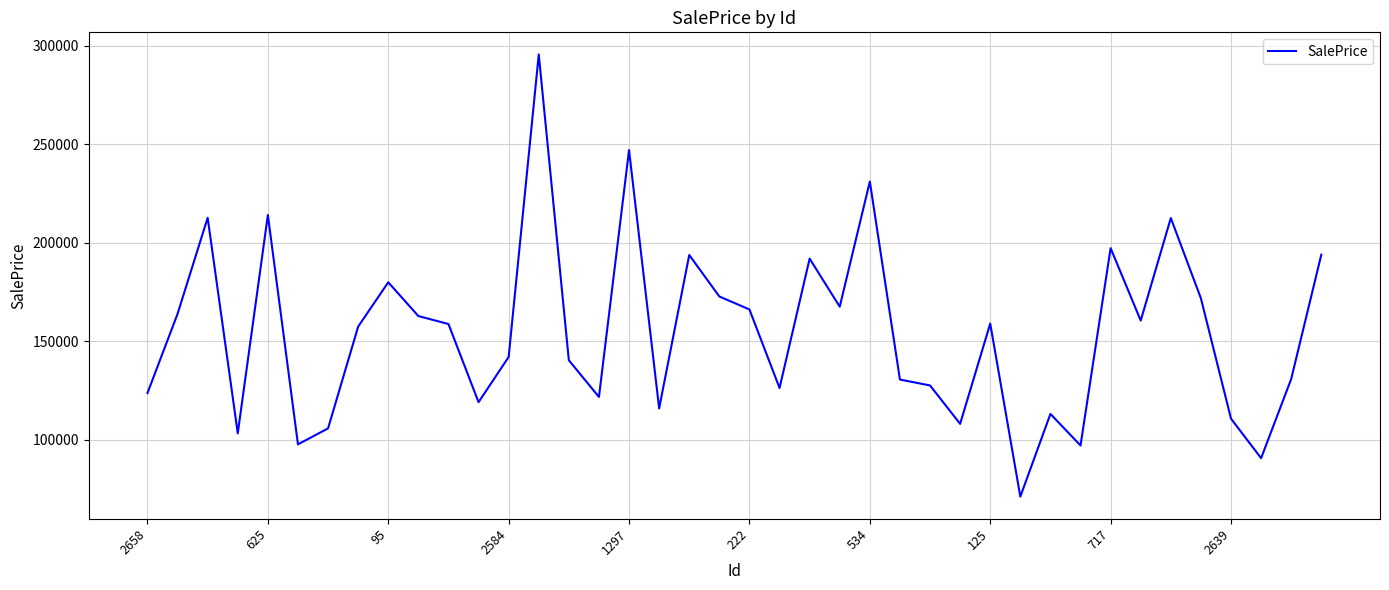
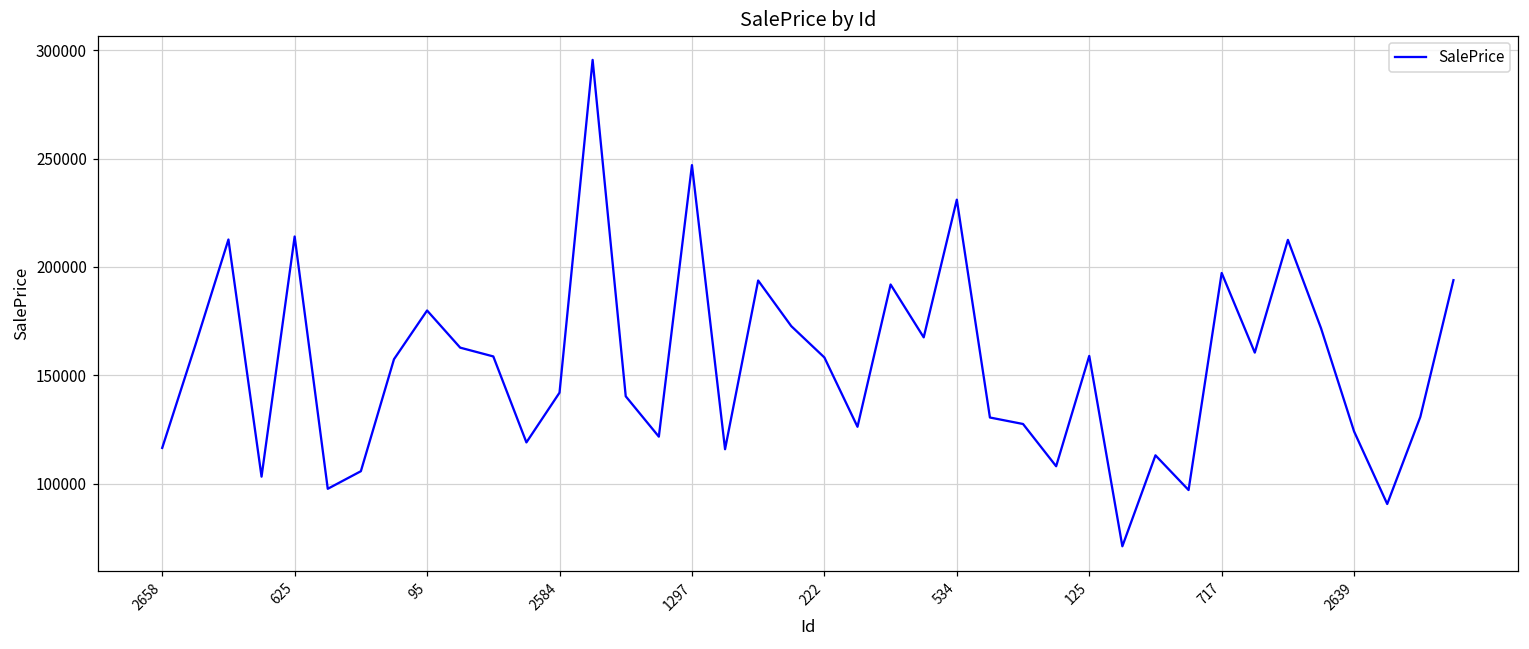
  {
-   "2658": 124000,
+   "2658": 117000,
    "625": 214000,
    "95": 180000,
    "2584": 142000,
    "1297": 247000,
-   "222": 166000,
+   "222": 158000,
    "534": 231000,
    "125": 159000,
    "717": 197000,
-   "2639": 111000
+   "2639": 124000
  }
